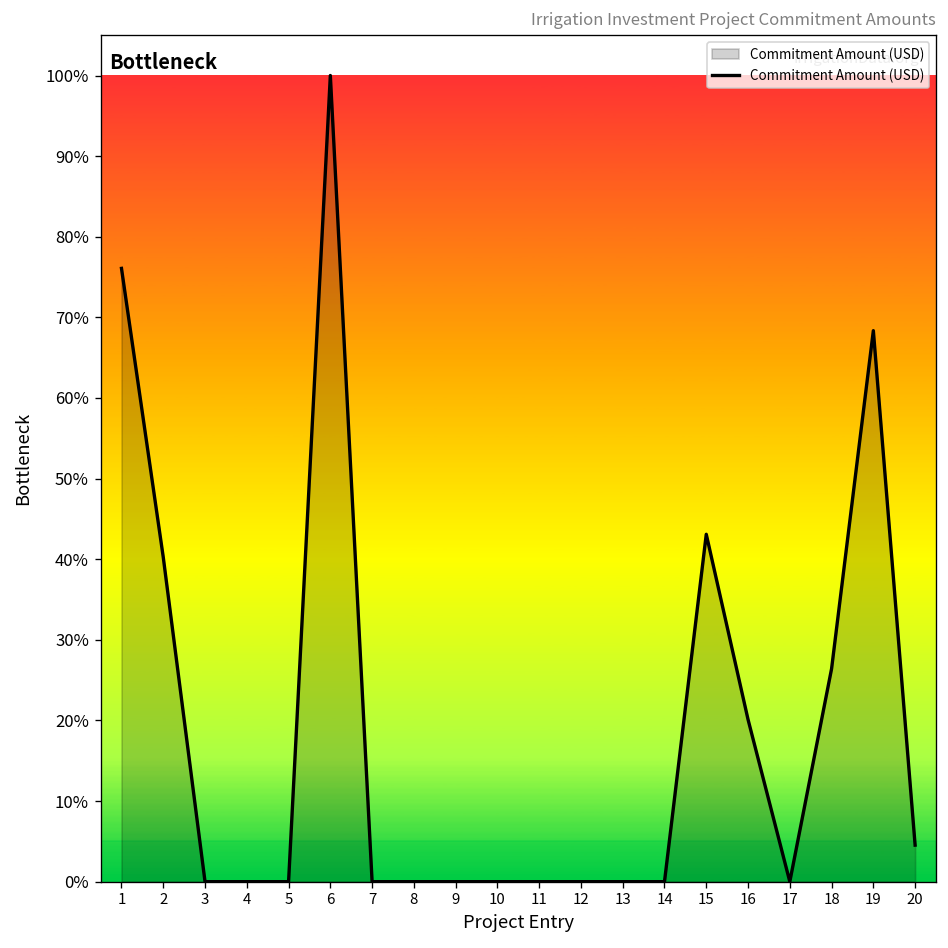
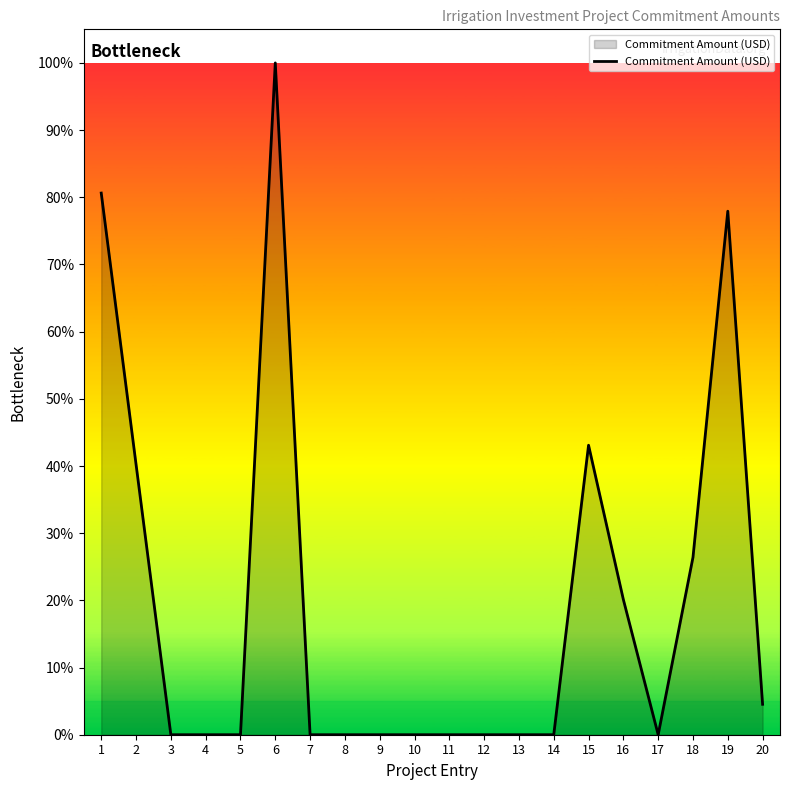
  {
-   "1": "76%",
+   "1": "81%",
    "2": "40%",
    "3": "0%",
    "4": "0%",
    "5": "0%",
    "6": "100%",
    "7": "0%",
    "8": "0%",
    "9": "0%",
    "10": "0%",
    "11": "0%",
    "12": "0%",
    "13": "0%",
    "14": "0%",
    "15": "43%",
    "16": "20%",
    "17": "0%",
    "18": "26%",
-   "19": "68%",
+   "19": "78%",
    "20": "5%"
  }
